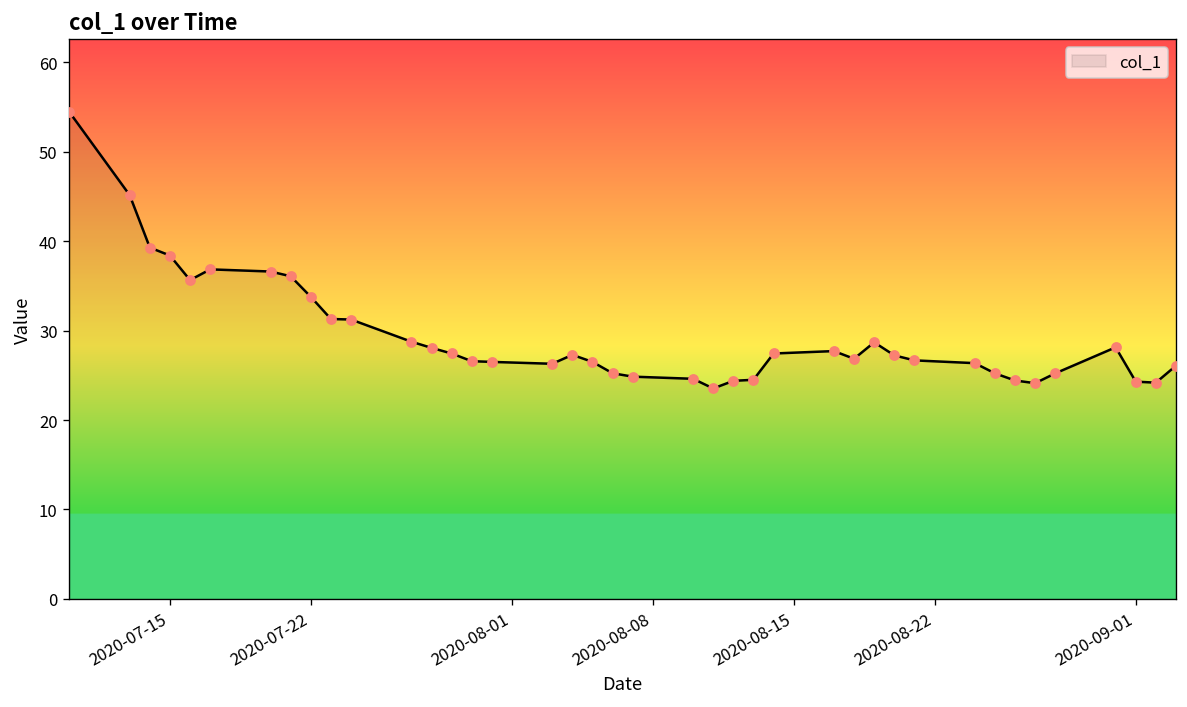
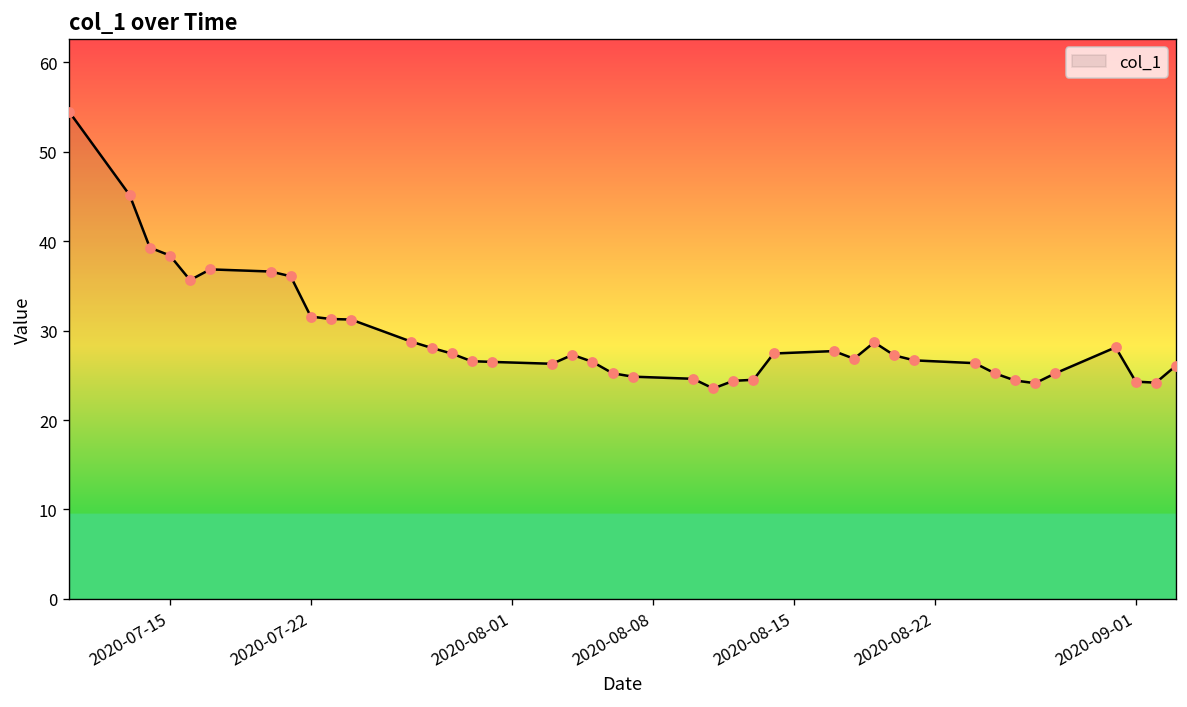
  {
    "2020-07-15": 38,
-   "2020-07-22": 34,
+   "2020-07-22": 32,
    "2020-09-01": 24
  }
